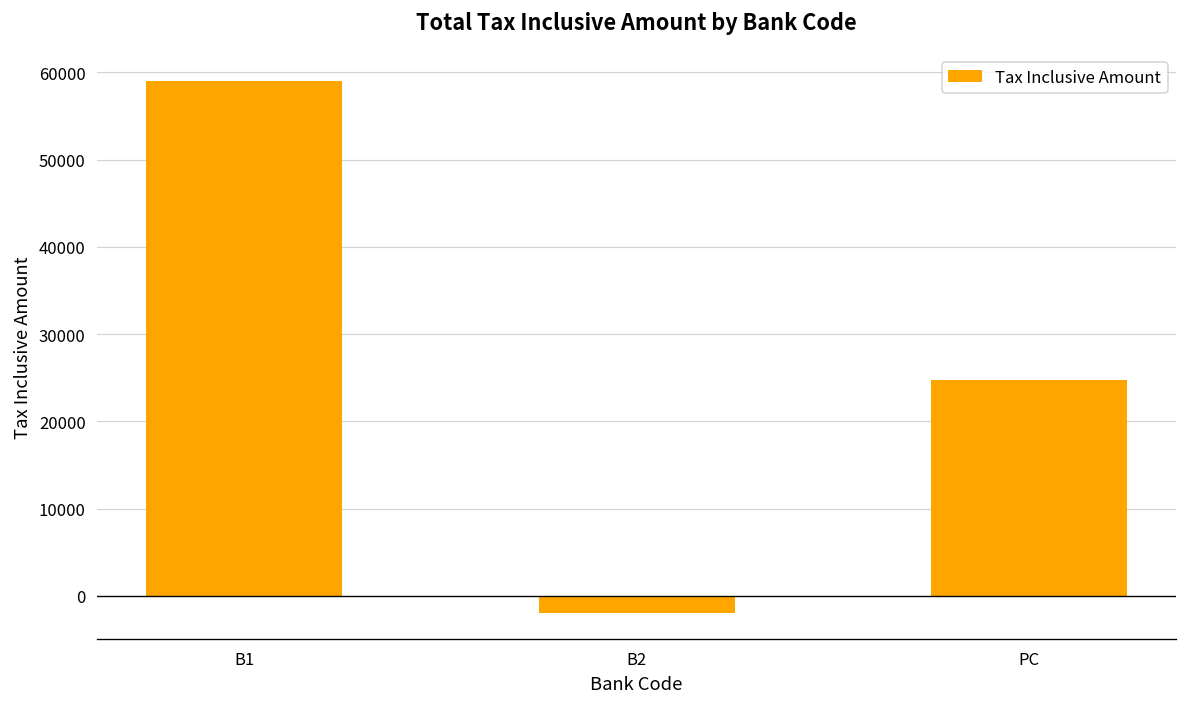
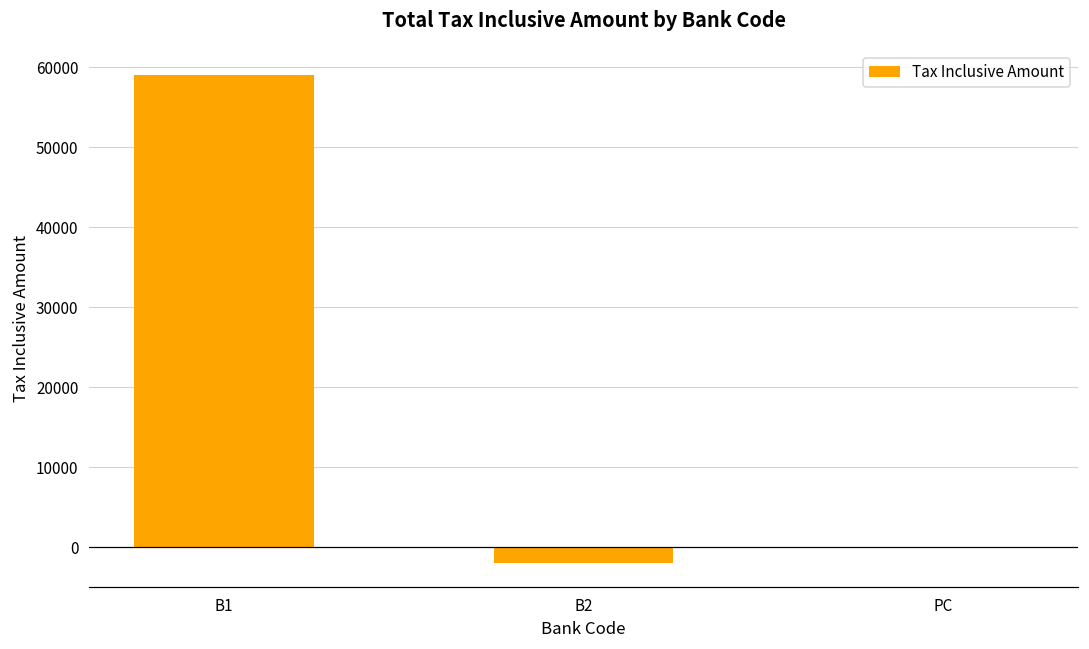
  {
    "B1": 59000,
    "B2": -2000,
-   "PC": 25000
+   "PC": 0
  }
